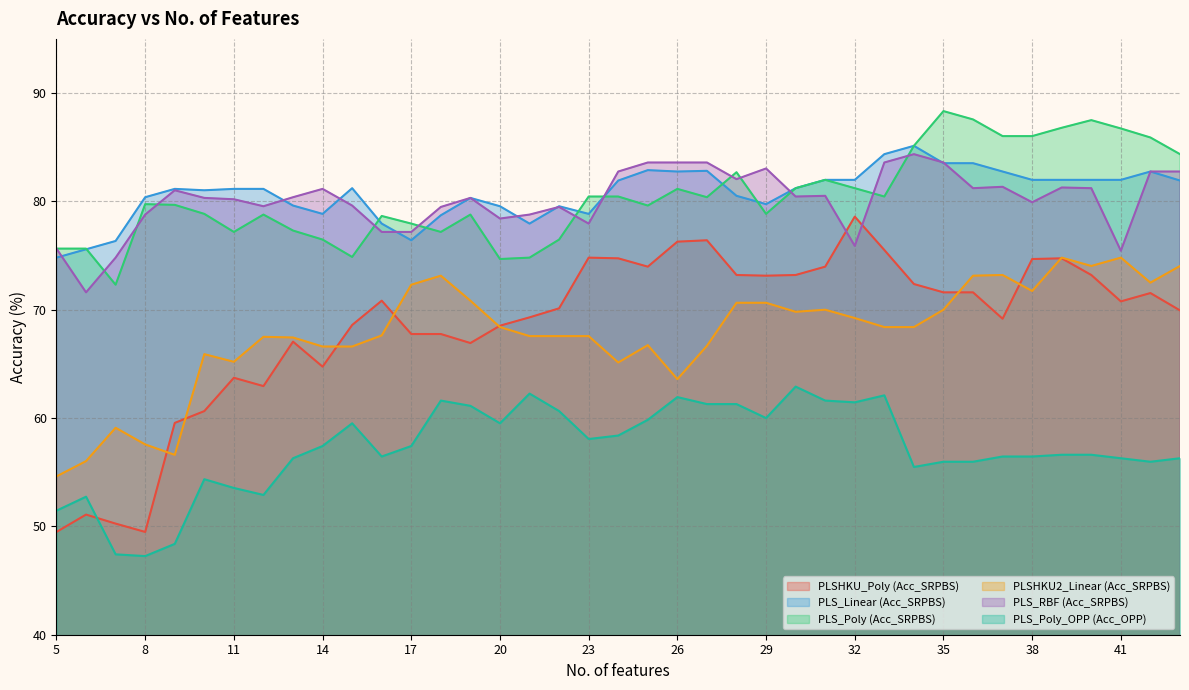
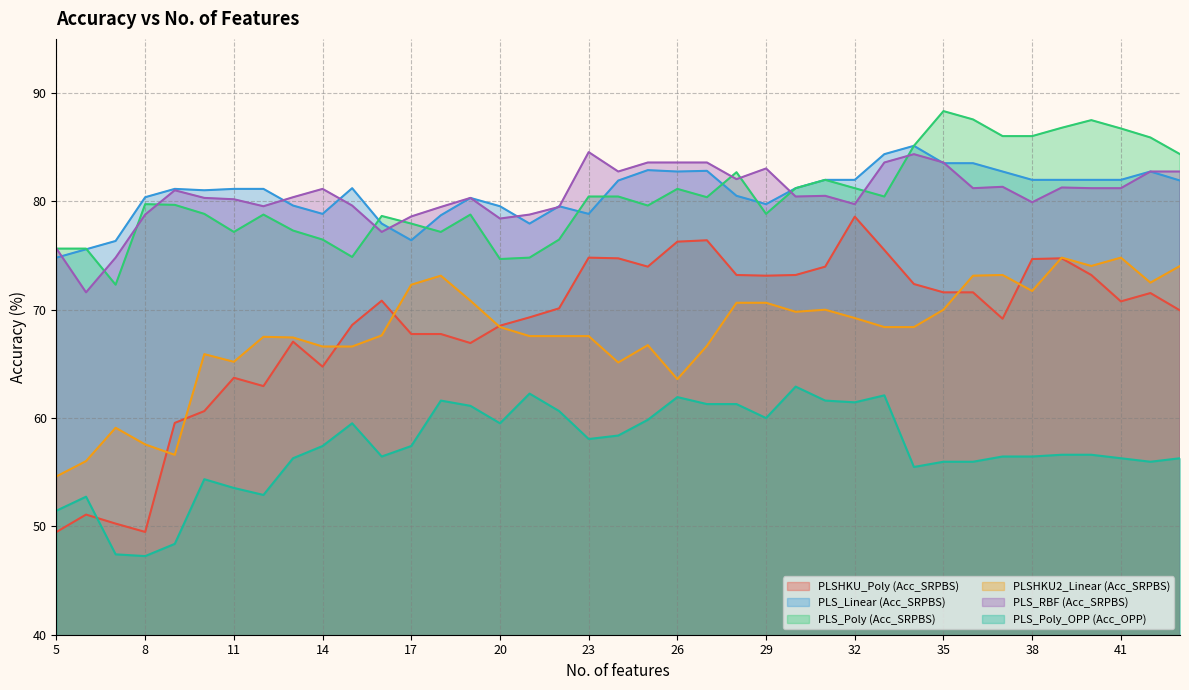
  {
    "PLS_RBF (Acc_SRPBS)": {
      "8": 78.8,
      "11": 80.2,
      "14": 81.2,
-     "17": 77.2,
+     "17": 78.6,
      "20": 78.4,
-     "23": 77.9,
+     "23": 84.5,
      "26": 83.6,
      "29": 83.0,
-     "32": 75.9,
+     "32": 79.7,
      "38": 79.9,
-     "41": 75.4
+     "41": 81.2
    }
  }
